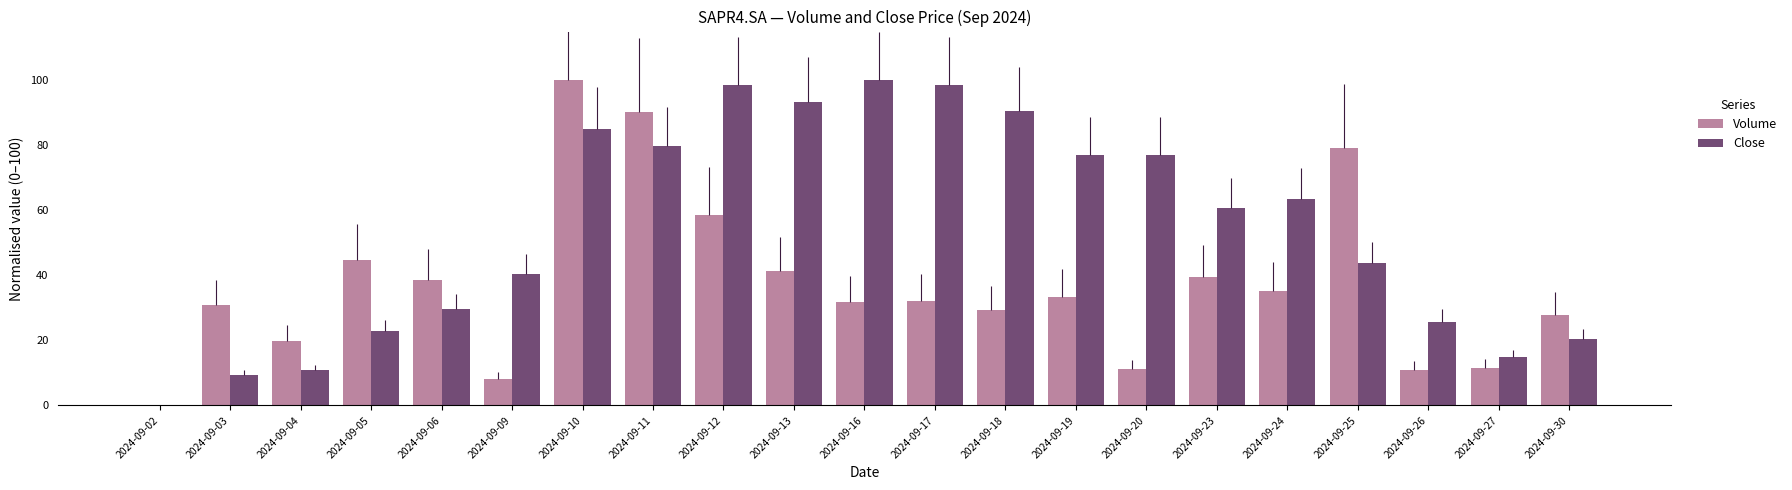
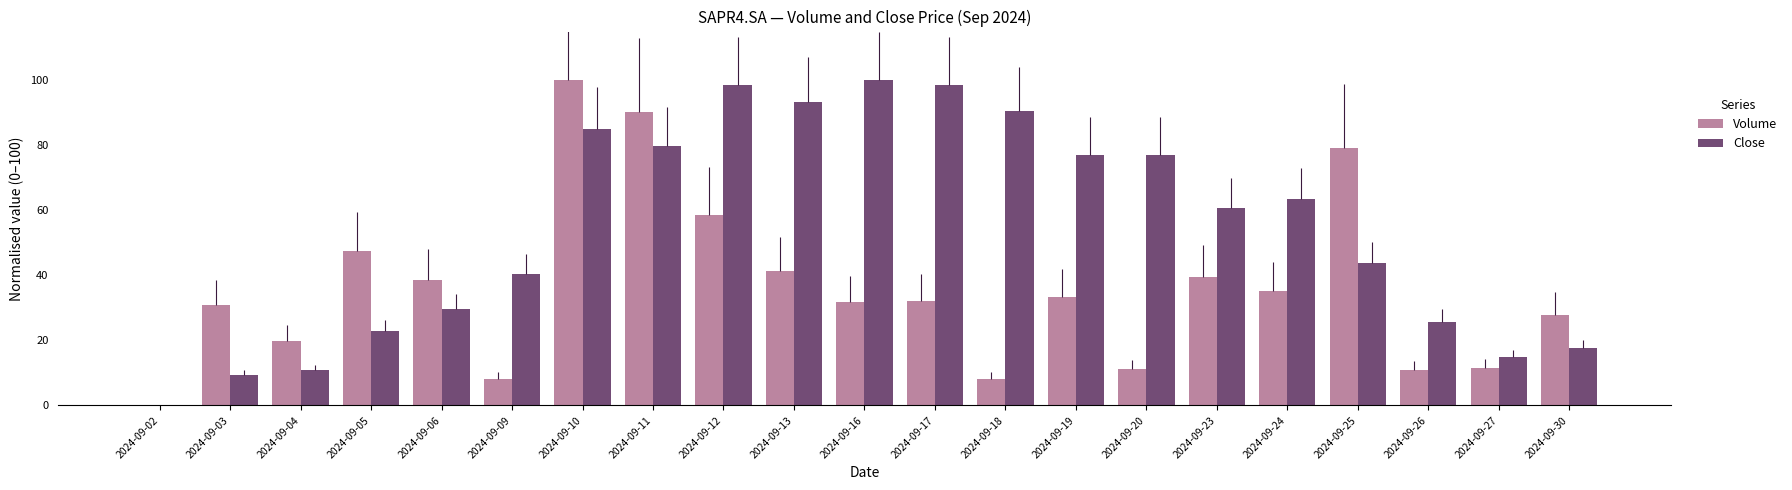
  {
    "Volume": {
      "2024-09-02": 0,
      "2024-09-03": 31,
      "2024-09-04": 20,
-     "2024-09-05": 45,
+     "2024-09-05": 48,
      "2024-09-06": 39,
      "2024-09-09": 8,
      "2024-09-10": 100,
      "2024-09-11": 90,
      "2024-09-12": 59,
      "2024-09-13": 42,
      "2024-09-16": 32,
      "2024-09-17": 32,
-     "2024-09-18": 29,
+     "2024-09-18": 8,
      "2024-09-19": 33,
      "2024-09-20": 11,
      "2024-09-23": 39,
      "2024-09-24": 35,
      "2024-09-25": 79,
      "2024-09-26": 11,
      "2024-09-27": 11,
      "2024-09-30": 28
    },
    "Close": {
      "2024-09-02": 0,
      "2024-09-03": 9,
      "2024-09-04": 11,
      "2024-09-05": 23,
      "2024-09-06": 30,
      "2024-09-09": 41,
      "2024-09-10": 85,
      "2024-09-11": 80,
      "2024-09-12": 99,
      "2024-09-13": 93,
      "2024-09-16": 100,
      "2024-09-17": 99,
      "2024-09-18": 91,
      "2024-09-19": 77,
      "2024-09-20": 77,
      "2024-09-23": 61,
      "2024-09-24": 64,
      "2024-09-25": 44,
      "2024-09-26": 26,
      "2024-09-27": 15,
-     "2024-09-30": 20
+     "2024-09-30": 18
    }
  }
